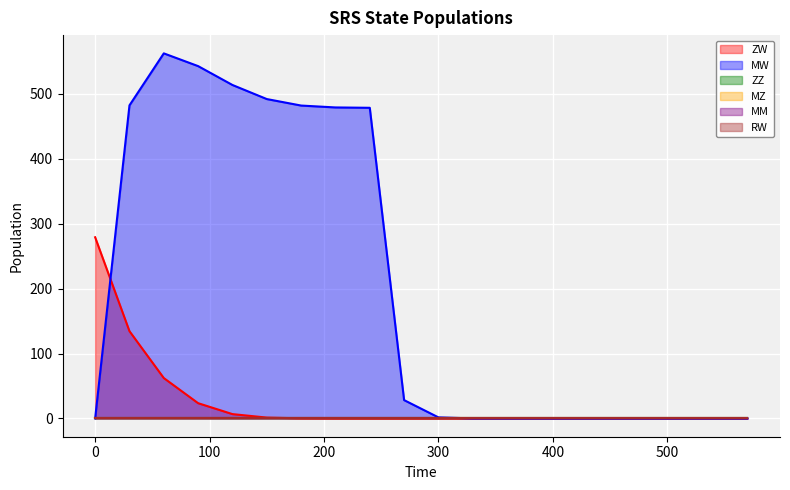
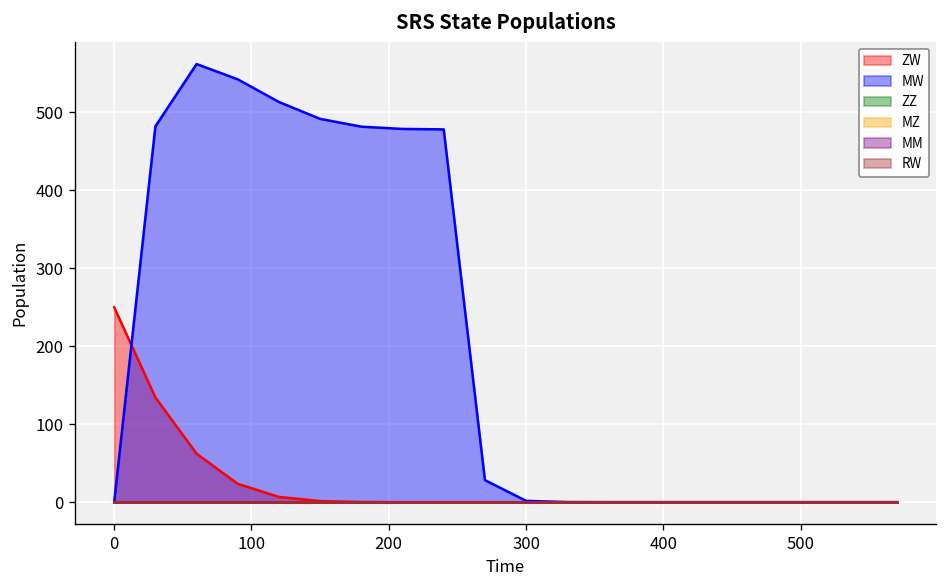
  {
    "ZW": {
-     "0": 280
+     "0": 250
    }
  }
